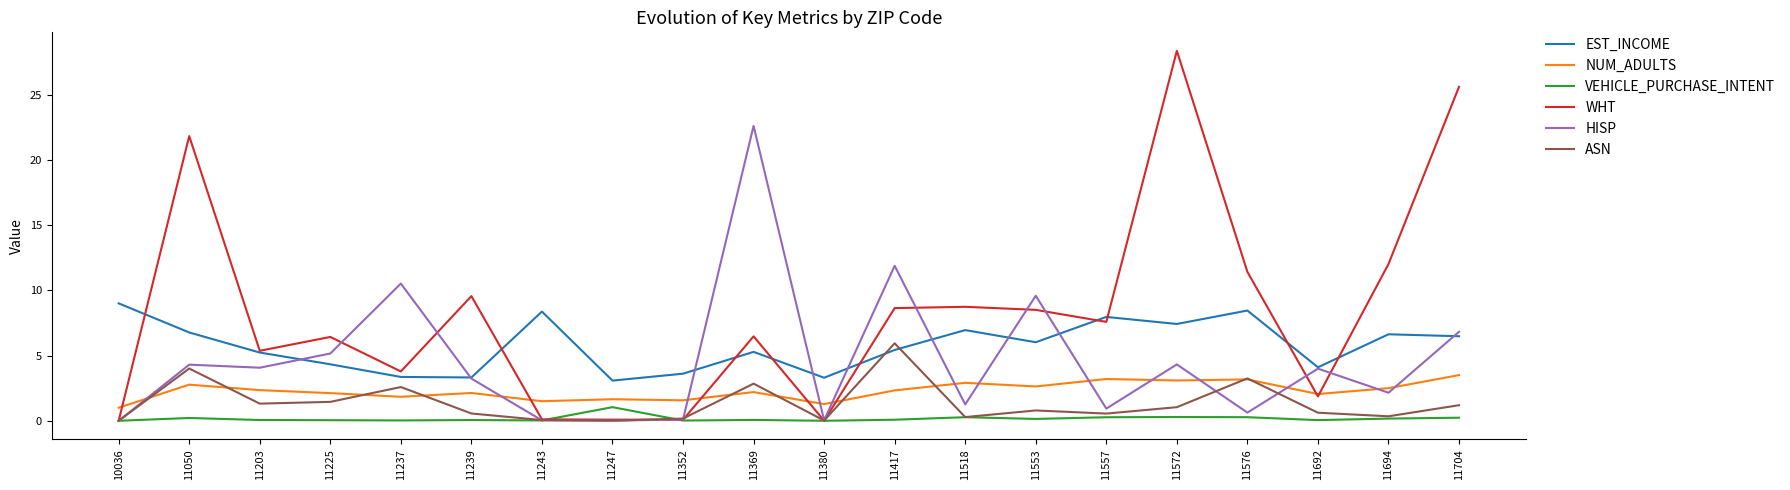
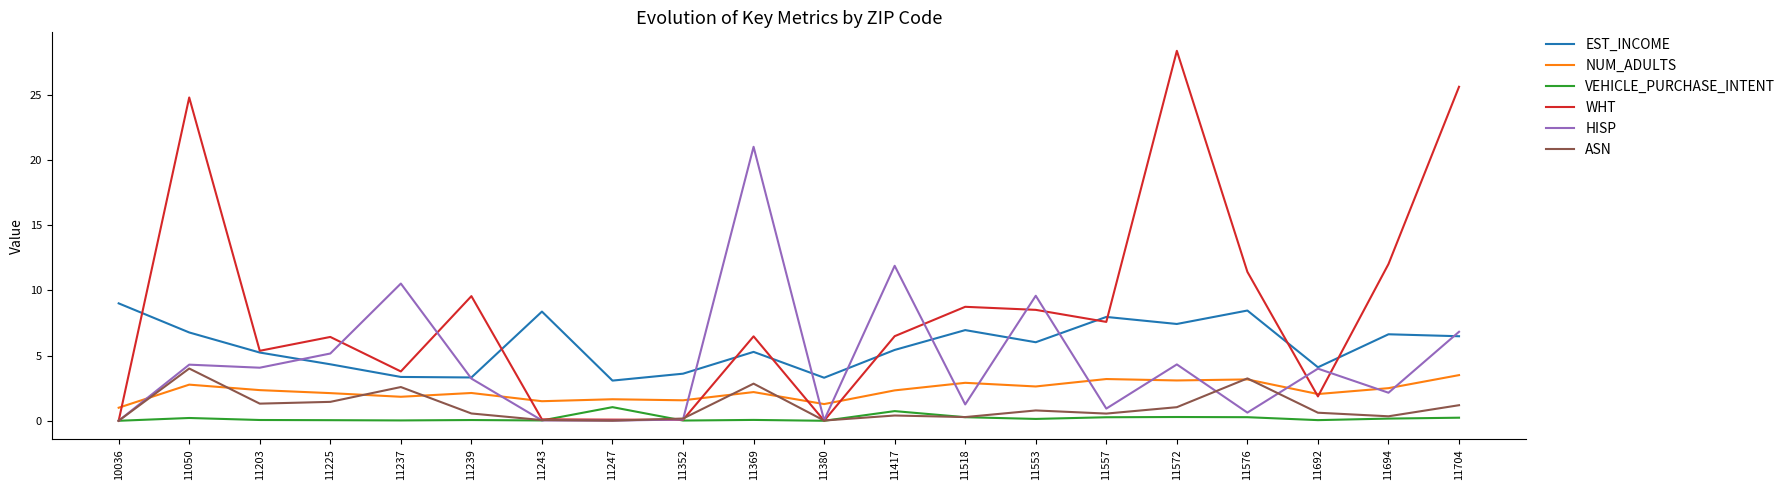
  {
    "EST_INCOME": {
      "10036": 9.0,
      "11050": 6.8,
      "11225": 4.3,
      "11237": 3.4,
      "11243": 8.4,
      "11247": 3.1,
      "11352": 3.6,
      "11369": 5.3,
      "11380": 3.3,
      "11417": 5.4,
      "11518": 7.0,
      "11553": 6.0,
      "11557": 8.0,
      "11572": 7.4,
      "11576": 8.5,
      "11694": 6.6,
      "11704": 6.5
    },
    "NUM_ADULTS": {
      "10036": 1.0,
      "11050": 2.8,
      "11203": 2.4,
      "11225": 2.1,
      "11237": 1.8,
      "11239": 2.1,
      "11243": 1.5,
      "11247": 1.7,
      "11352": 1.6,
      "11369": 2.2,
      "11380": 1.3,
      "11417": 2.3,
      "11518": 2.9,
      "11553": 2.6,
      "11557": 3.2,
      "11572": 3.1,
      "11694": 2.5,
      "11704": 3.5
    },
    "VEHICLE_PURCHASE_INTENT": {
      "11050": 0.2,
      "11203": 0.1,
      "11225": 0.0,
      "11237": 0.0,
      "11239": 0.1,
      "11247": 1.0,
      "11369": 0.1,
-     "11417": 0.1,
+     "11417": 0.7,
      "11553": 0.1,
      "11557": 0.3,
      "11572": 0.3,
      "11576": 0.3,
      "11692": 0.1,
      "11704": 0.2
    },
    "WHT": {
-     "11050": 21.8,
+     "11050": 24.8,
      "11225": 6.4,
      "11237": 3.8,
      "11239": 9.6,
      "11369": 6.5,
-     "11417": 8.6,
+     "11417": 6.5,
      "11518": 8.7,
      "11553": 8.5,
      "11557": 7.6,
      "11572": 28.4,
      "11576": 11.4,
      "11694": 12.0,
      "11704": 25.6
    },
    "HISP": {
      "11050": 4.3,
      "11203": 4.1,
      "11225": 5.2,
      "11237": 10.5,
-     "11369": 22.6,
+     "11369": 21.0,
      "11417": 11.9,
      "11518": 1.3,
      "11553": 9.6,
      "11557": 0.9,
      "11572": 4.3,
      "11576": 0.6,
      "11694": 2.2,
      "11704": 6.8
    },
    "ASN": {
      "11050": 4.0,
      "11203": 1.3,
      "11225": 1.5,
      "11237": 2.6,
      "11239": 0.6,
      "11369": 2.8,
-     "11417": 5.9,
+     "11417": 0.4,
      "11553": 0.8,
      "11557": 0.6,
      "11572": 1.0,
      "11692": 0.6,
      "11704": 1.2
    }
  }
